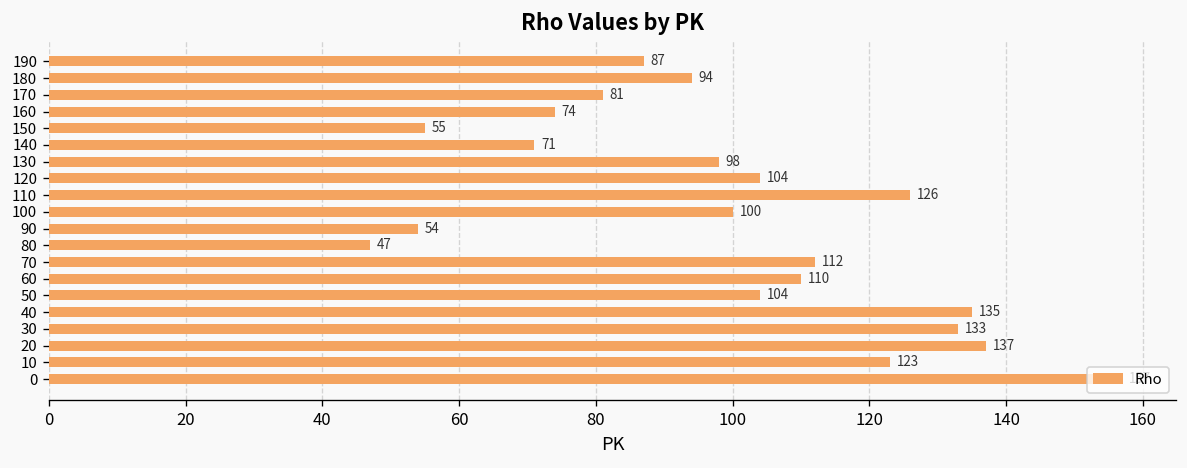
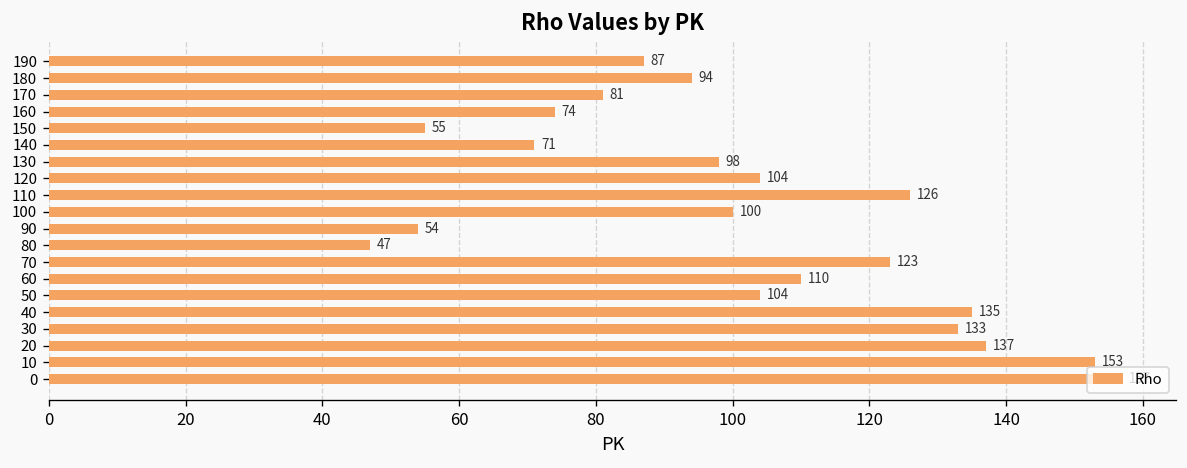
  {
    "190": 87,
    "180": 94,
    "170": 81,
    "160": 74,
    "150": 55,
    "140": 71,
    "130": 98,
    "120": 104,
    "110": 126,
    "100": 100,
    "90": 54,
    "80": 47,
-   "70": 112,
+   "70": 123,
    "60": 110,
    "50": 104,
    "40": 135,
    "30": 133,
    "20": 137,
-   "10": 123
+   "10": 153
  }
